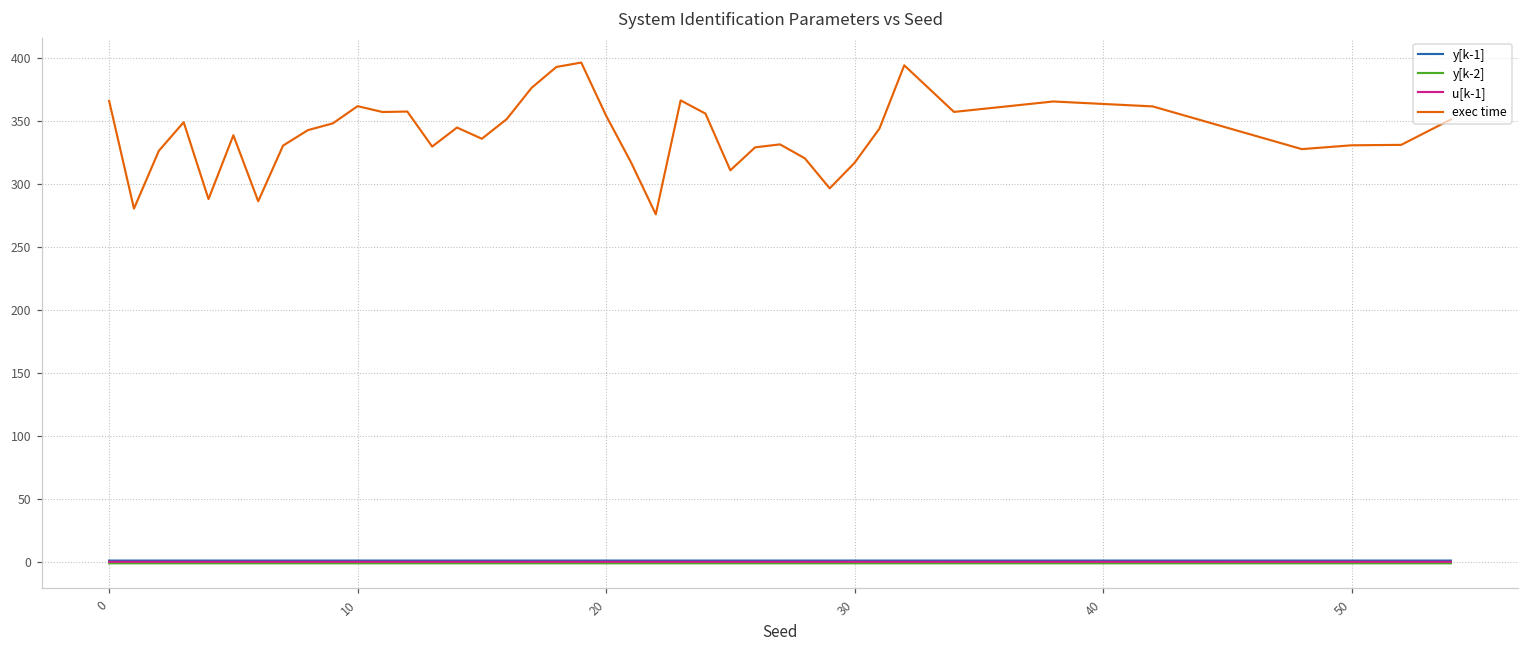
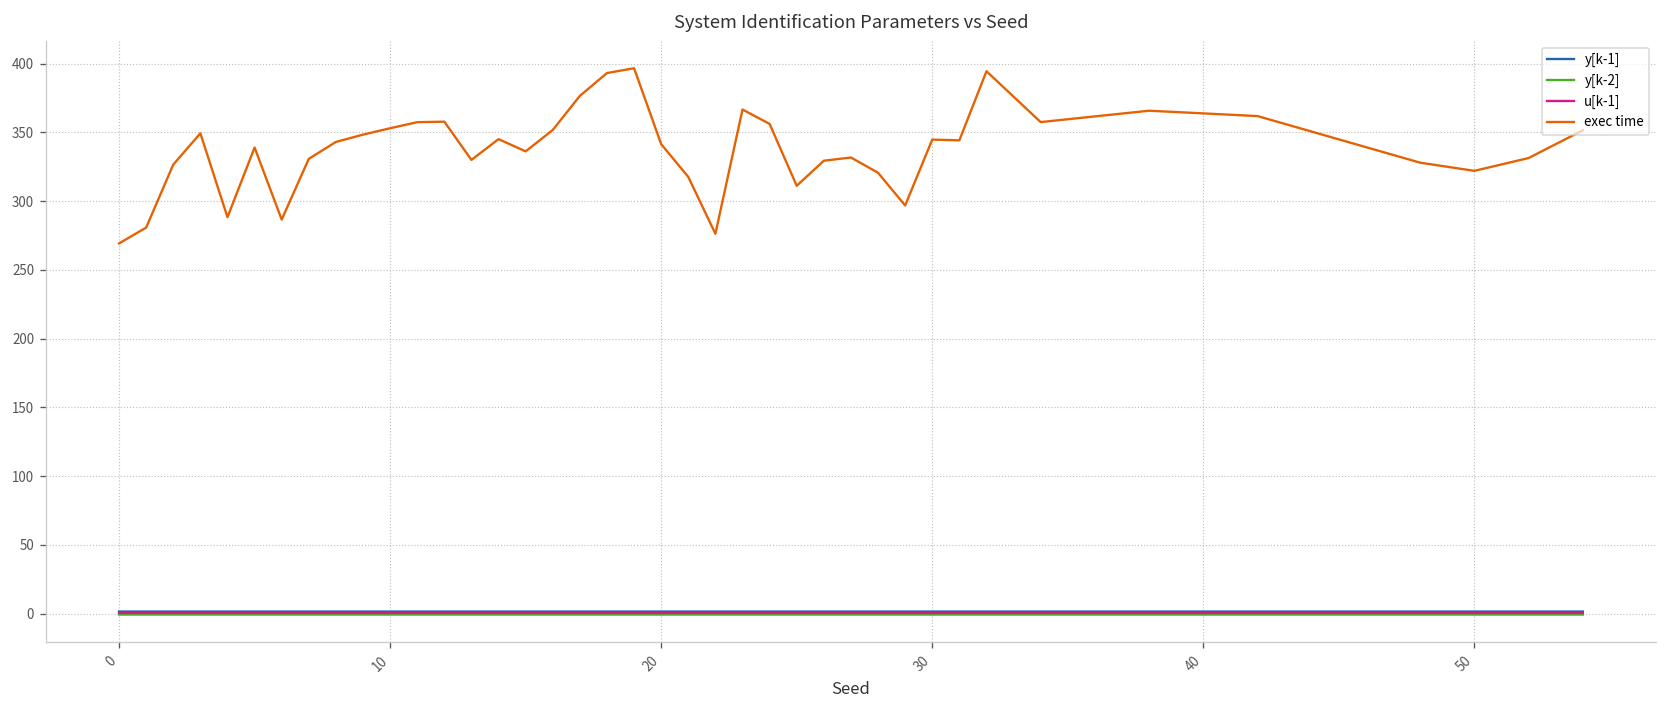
  {
    "exec time": {
-     "0": 366,
-     "10": 362,
-     "20": 355,
-     "30": 317,
-     "50": 331
+     "0": 269,
+     "10": 353,
+     "20": 342,
+     "30": 345,
+     "50": 322
    }
  }
